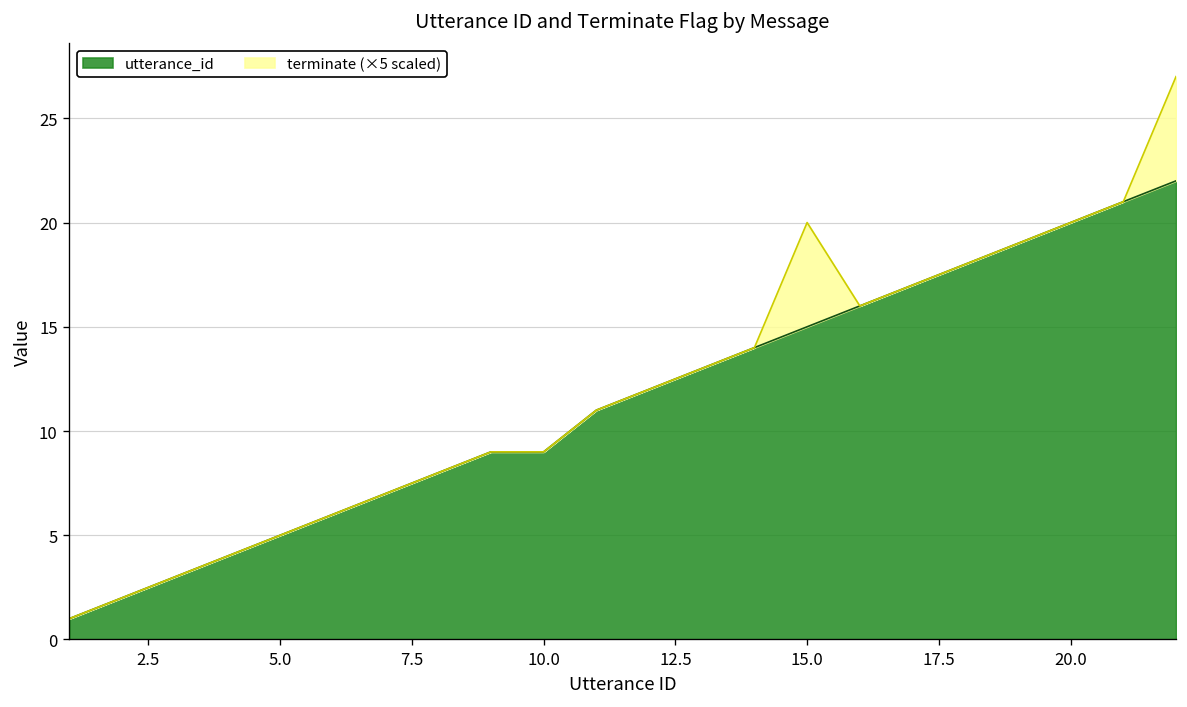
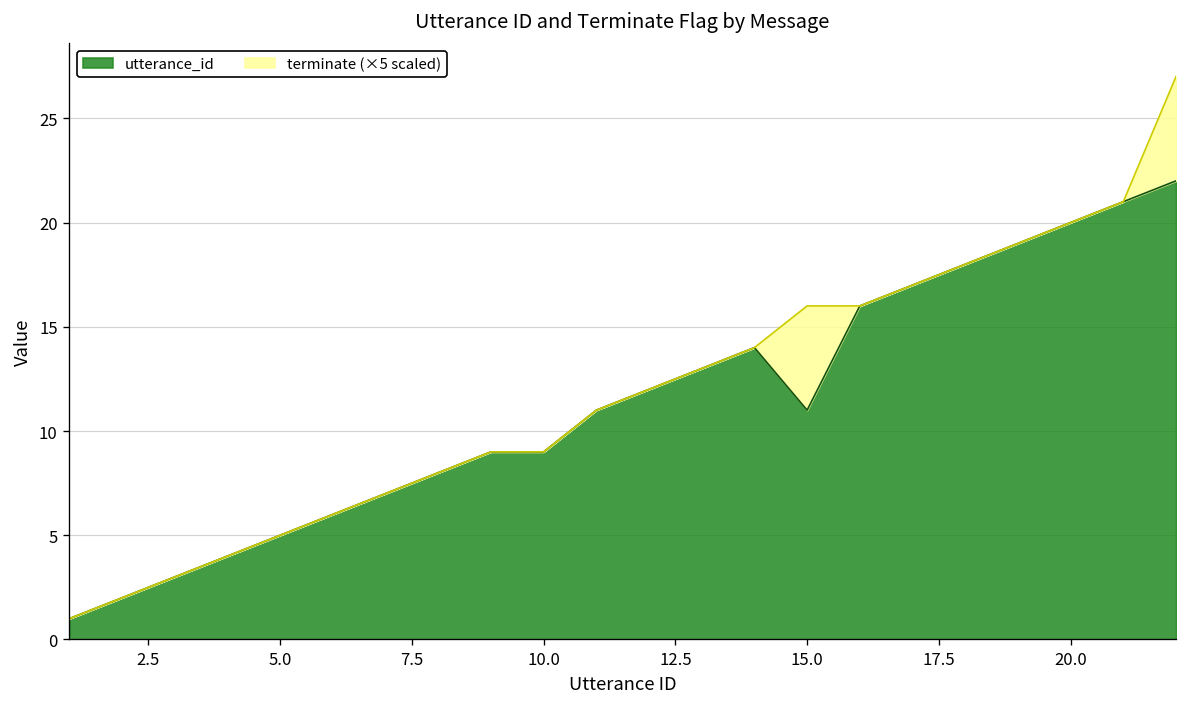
  {
    "utterance_id": {
-     "15.0": 15
+     "15.0": 11
    },
    "terminate (×5 scaled)": {
      "15.0": 5
    }
  }
